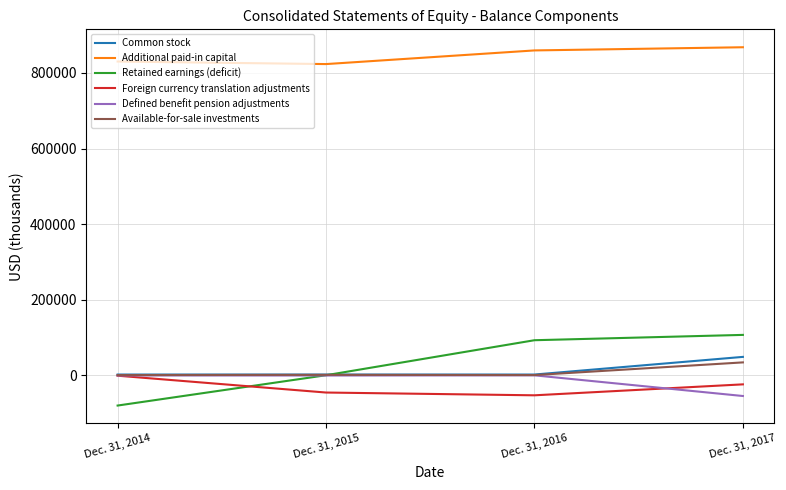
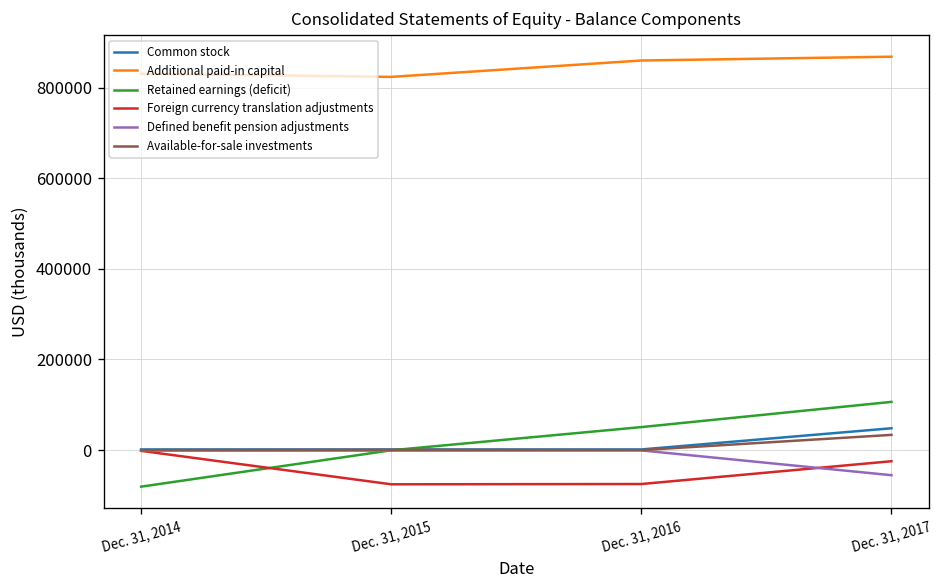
  {
    "Common stock": {
      "Dec. 31, 2017": 50000
    },
    "Additional paid-in capital": {
      "Dec. 31, 2015": 820000,
      "Dec. 31, 2016": 860000,
      "Dec. 31, 2017": 870000
    },
    "Retained earnings (deficit)": {
      "Dec. 31, 2014": -80000,
-     "Dec. 31, 2016": 90000,
+     "Dec. 31, 2016": 50000,
      "Dec. 31, 2017": 110000
    },
    "Foreign currency translation adjustments": {
-     "Dec. 31, 2015": -50000,
-     "Dec. 31, 2016": -50000,
+     "Dec. 31, 2015": -80000,
+     "Dec. 31, 2016": -70000,
      "Dec. 31, 2017": -20000
    },
    "Defined benefit pension adjustments": {
      "Dec. 31, 2017": -60000
    },
    "Available-for-sale investments": {
      "Dec. 31, 2017": 30000
    }
  }
